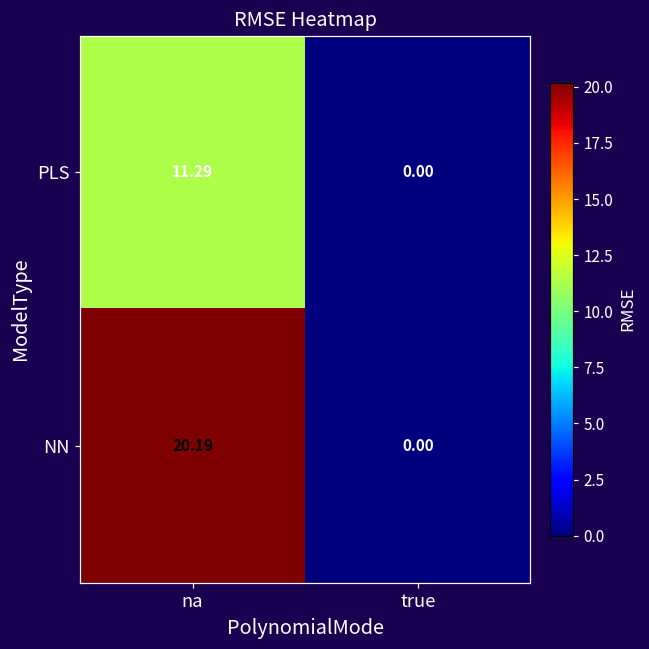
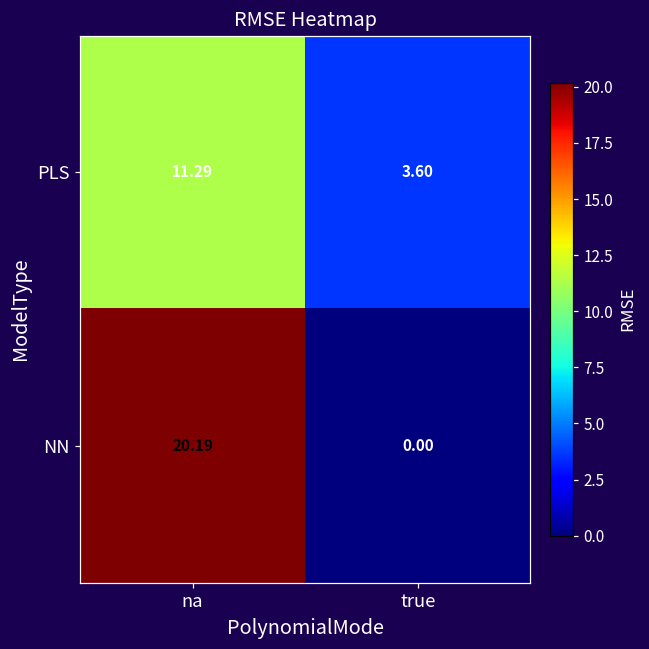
  {
    "PLS": {
      "na": 11.29,
-     "true": 0.00
+     "true": 3.60
    },
    "NN": {
      "na": 20.19,
      "true": 0.00
    }
  }
